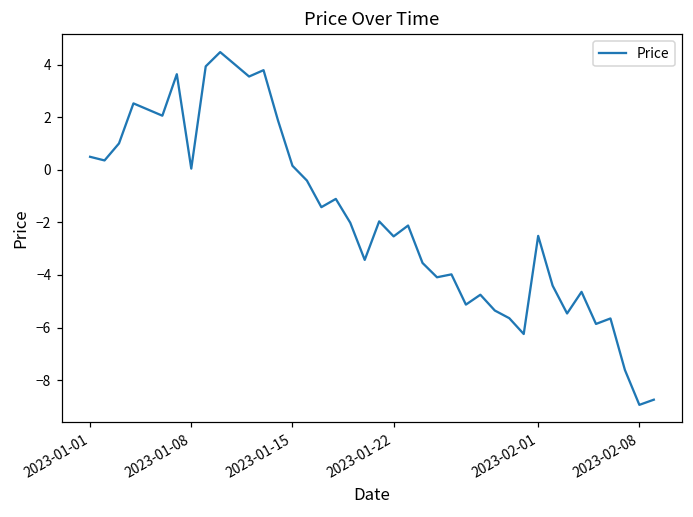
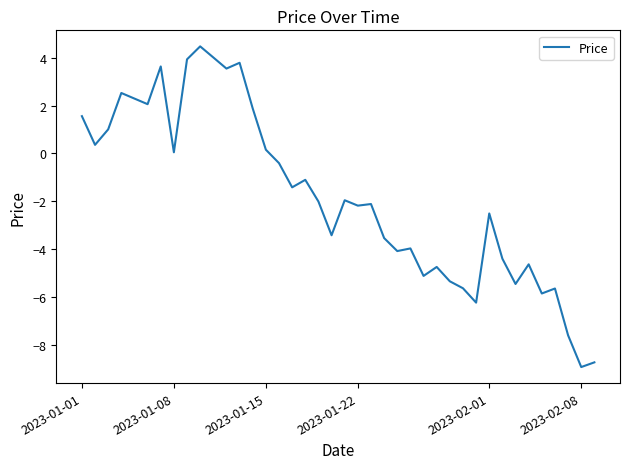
  {
-   "2023-01-01": 0.5,
+   "2023-01-01": 1.6,
    "2023-01-08": 0.0,
    "2023-01-15": 0.2,
-   "2023-01-22": -2.5,
+   "2023-01-22": -2.2,
    "2023-02-01": -2.5,
    "2023-02-08": -8.9
  }
